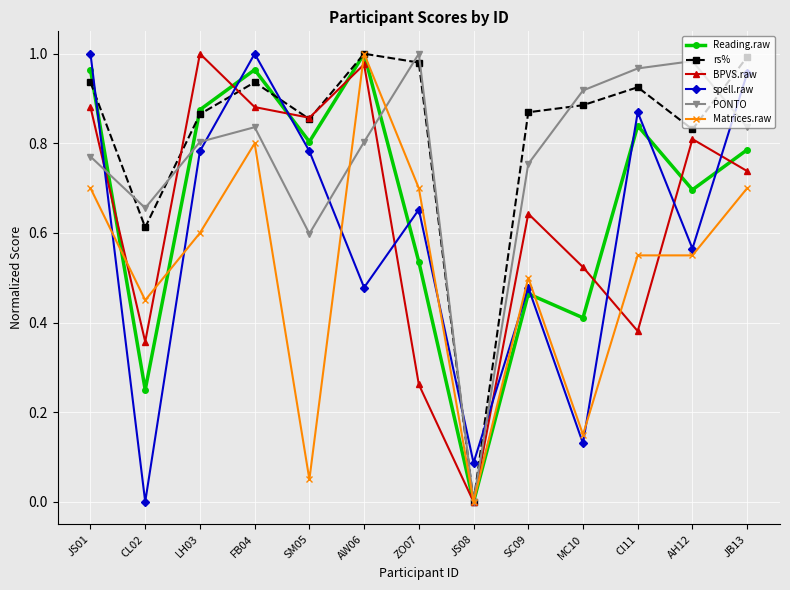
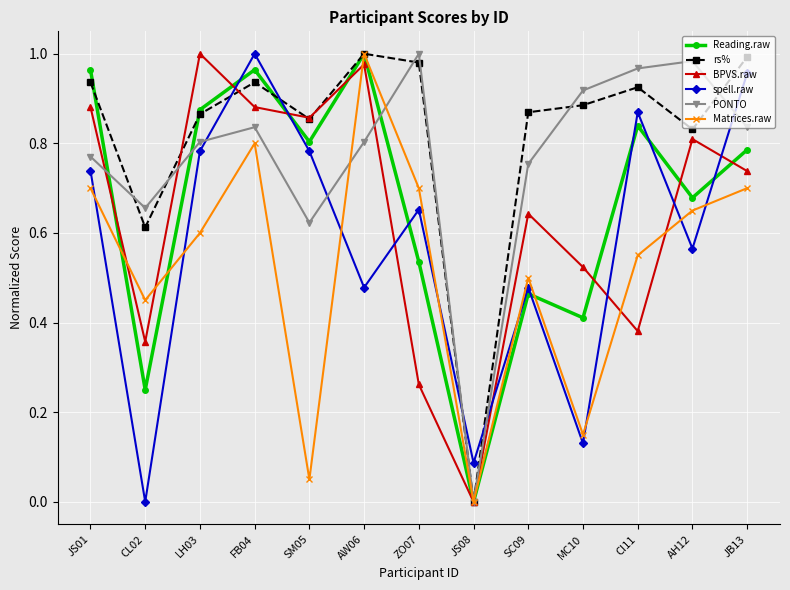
  {
    "Reading.raw": {
      "JS01": 0.96,
      "CL02": 0.25,
      "LH03": 0.87,
      "FB04": 0.96,
      "SM05": 0.80,
      "ZO07": 0.54,
      "SC09": 0.46,
      "MC10": 0.41,
      "CI11": 0.84,
-     "AH12": 0.70,
+     "AH12": 0.68,
      "JB13": 0.79
    },
    "rs%": {
      "JS01": 0.94,
      "CL02": 0.61,
      "LH03": 0.87,
      "FB04": 0.94,
      "ZO07": 0.98,
      "SC09": 0.87,
      "MC10": 0.89,
      "CI11": 0.93,
      "AH12": 0.83
    },
    "BPVS.raw": {
      "JS01": 0.88,
      "CL02": 0.36,
      "LH03": 1.00,
      "FB04": 0.88,
      "AW06": 0.98,
      "ZO07": 0.26,
      "SC09": 0.64,
      "MC10": 0.52,
      "CI11": 0.38,
      "AH12": 0.81,
      "JB13": 0.74
    },
    "spell.raw": {
-     "JS01": 1.00,
+     "JS01": 0.74,
      "CL02": 0.00,
      "LH03": 0.78,
      "FB04": 1.00,
      "SM05": 0.78,
      "AW06": 0.48,
      "ZO07": 0.65,
      "JS08": 0.09,
      "SC09": 0.48,
      "MC10": 0.13,
      "CI11": 0.87,
      "AH12": 0.57
    },
    "PONTO": {
      "JS01": 0.77,
      "CL02": 0.66,
      "LH03": 0.80,
      "FB04": 0.84,
-     "SM05": 0.60,
+     "SM05": 0.62,
      "AW06": 0.80,
      "ZO07": 1.00,
      "SC09": 0.75,
      "MC10": 0.92,
      "CI11": 0.97
    },
    "Matrices.raw": {
      "JS01": 0.70,
      "CL02": 0.45,
      "LH03": 0.60,
      "FB04": 0.80,
      "SM05": 0.05,
      "ZO07": 0.70,
      "SC09": 0.50,
      "MC10": 0.15,
      "CI11": 0.55,
-     "AH12": 0.55,
+     "AH12": 0.65,
      "JB13": 0.70
    }
  }
